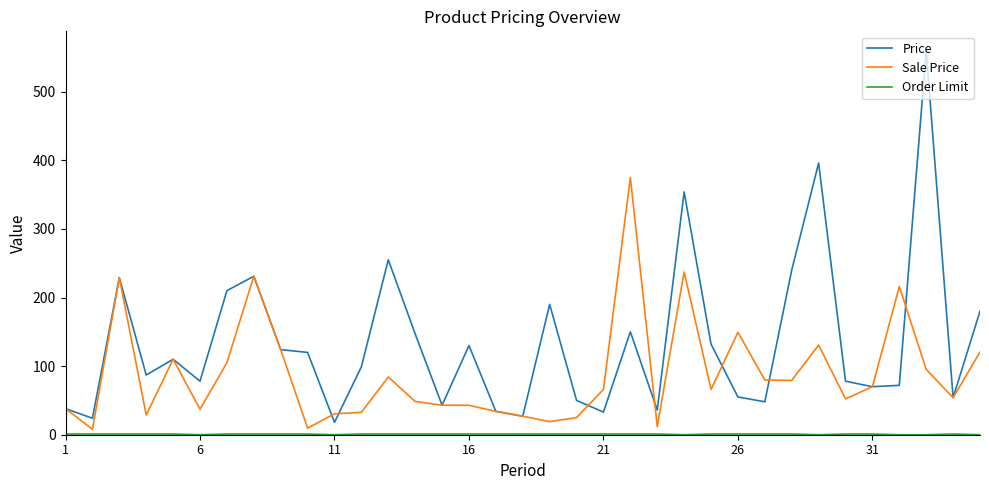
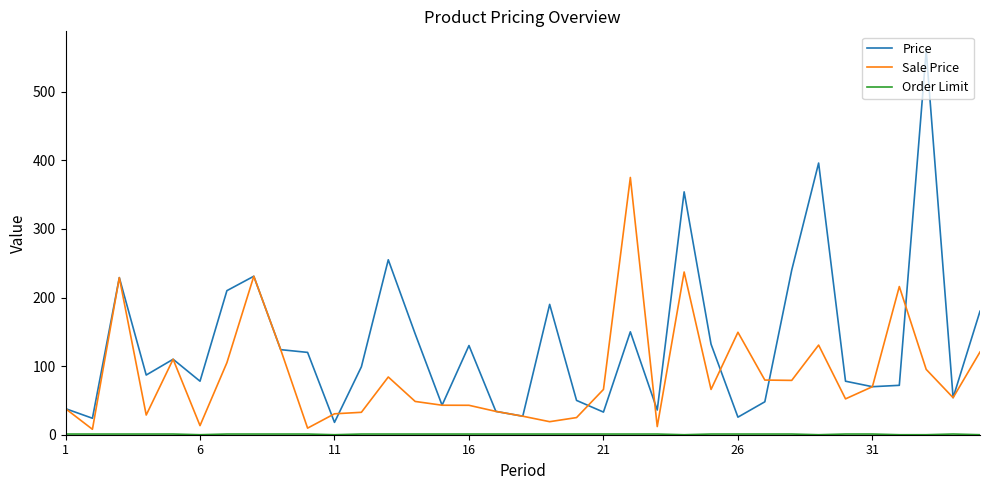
  {
    "Price": {
      "6": 80,
      "11": 20,
      "16": 130,
      "21": 30,
-     "26": 60
+     "26": 30
    },
    "Sale Price": {
-     "6": 40,
+     "6": 10,
      "11": 30,
      "16": 40,
      "21": 70,
      "26": 150
    },
    "Order Limit": {
      "1": 0,
      "6": 0,
      "11": 0,
      "16": 0,
      "21": 0,
      "26": 0,
      "31": 0
    }
  }
